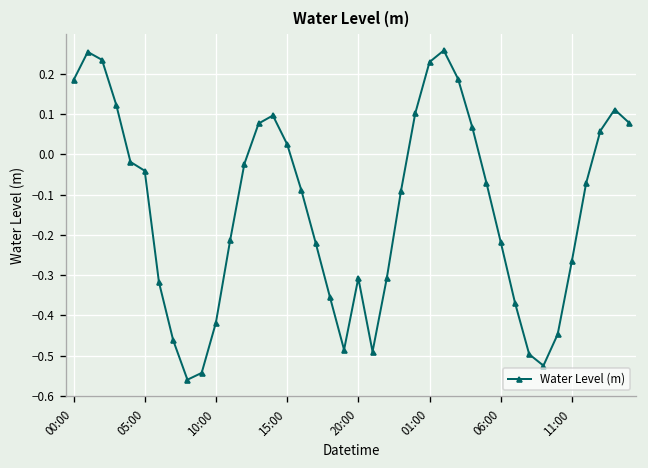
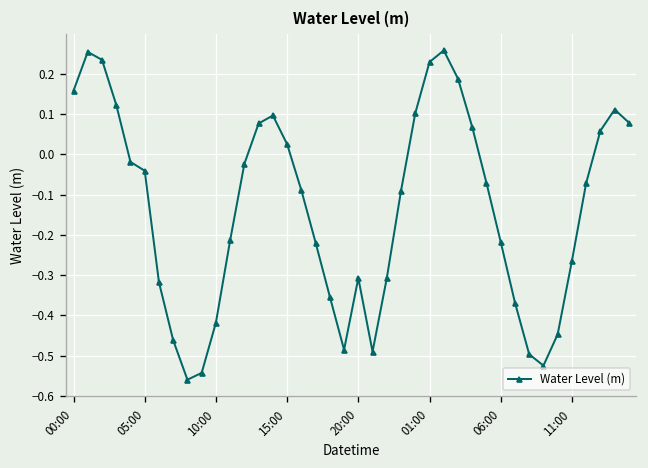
  {
-   "00:00": 0.18,
+   "00:00": 0.16,
    "05:00": -0.04,
    "10:00": -0.42,
    "15:00": 0.03,
    "20:00": -0.31,
    "01:00": 0.23,
    "06:00": -0.22,
    "11:00": -0.26
  }
